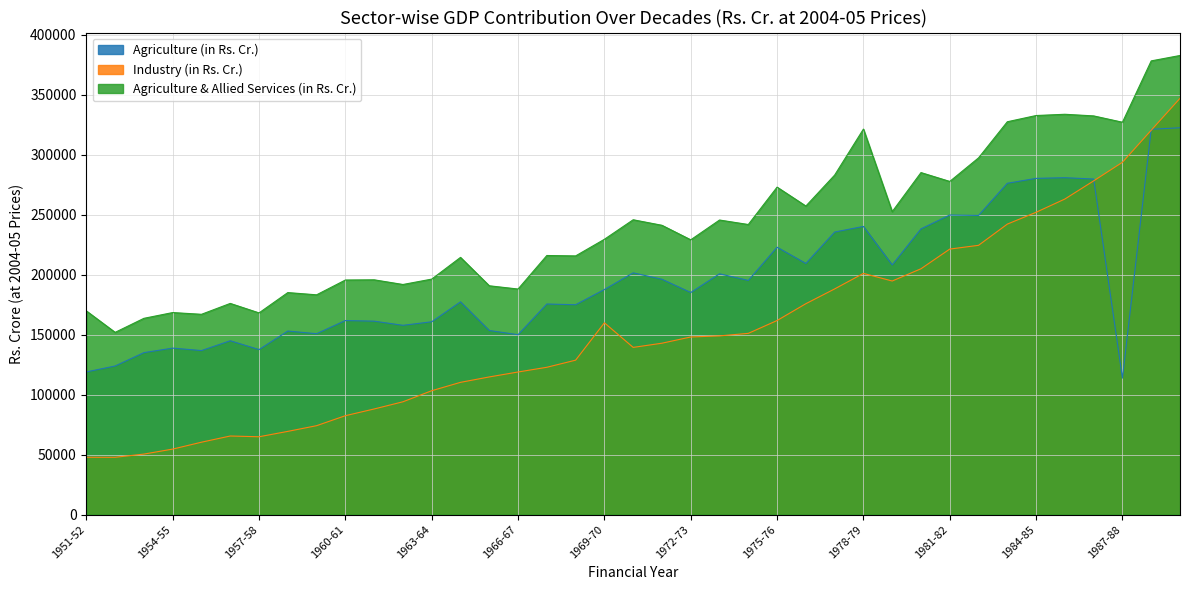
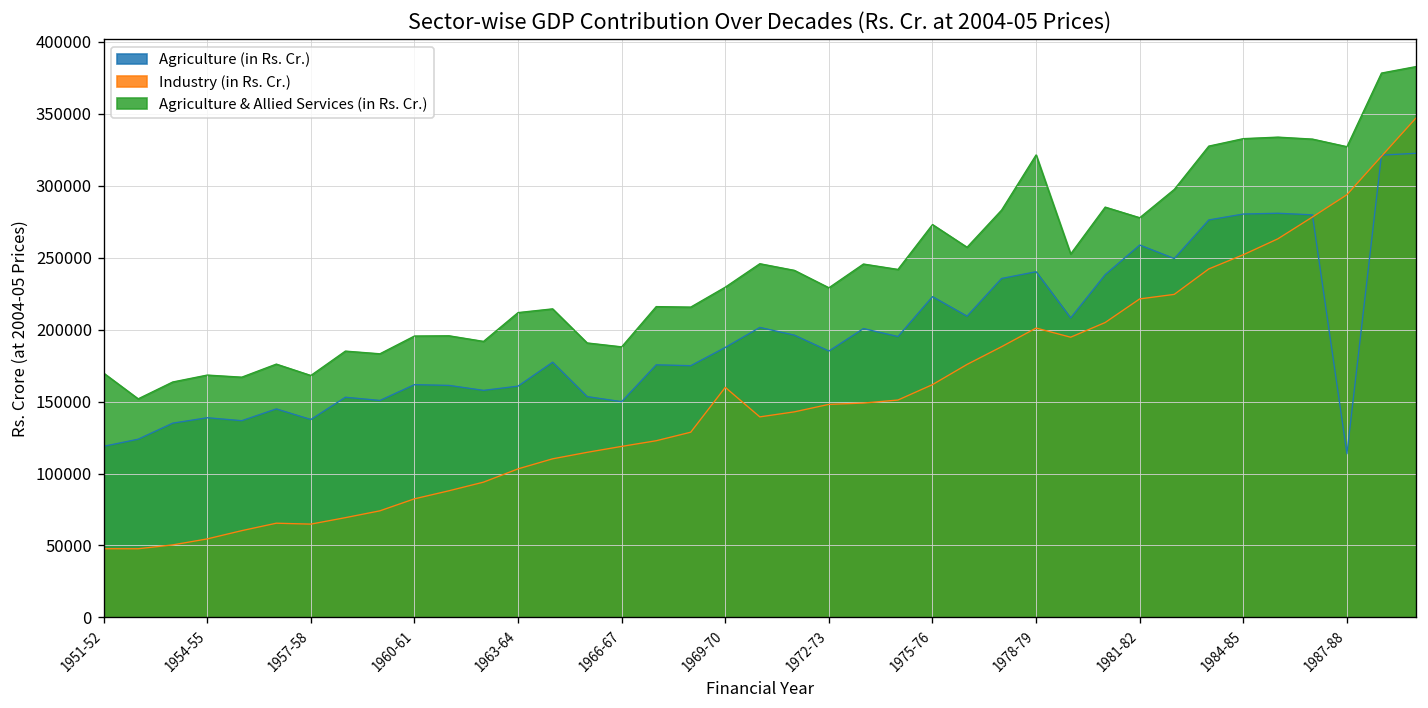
  {
    "Agriculture (in Rs. Cr.)": {
      "1951-52": 119000,
      "1954-55": 139000,
      "1957-58": 137000,
      "1960-61": 162000,
      "1963-64": 161000,
      "1966-67": 150000,
      "1969-70": 188000,
      "1972-73": 185000,
      "1975-76": 223000,
      "1978-79": 240000,
-     "1981-82": 250000,
+     "1981-82": 259000,
      "1984-85": 280000,
      "1987-88": 114000
    },
    "Industry (in Rs. Cr.)": {
      "1951-52": 48000,
      "1954-55": 55000,
      "1957-58": 65000,
      "1960-61": 82000,
      "1963-64": 103000,
      "1966-67": 119000,
      "1969-70": 160000,
      "1972-73": 148000,
      "1975-76": 162000,
      "1978-79": 201000,
      "1981-82": 221000,
      "1984-85": 252000,
      "1987-88": 294000
    },
    "Agriculture & Allied Services (in Rs. Cr.)": {
      "1951-52": 170000,
      "1954-55": 168000,
      "1957-58": 168000,
      "1960-61": 195000,
-     "1963-64": 196000,
+     "1963-64": 212000,
      "1966-67": 188000,
      "1969-70": 229000,
      "1972-73": 229000,
      "1975-76": 273000,
      "1978-79": 321000,
      "1981-82": 278000,
      "1984-85": 333000,
      "1987-88": 327000
    }
  }
